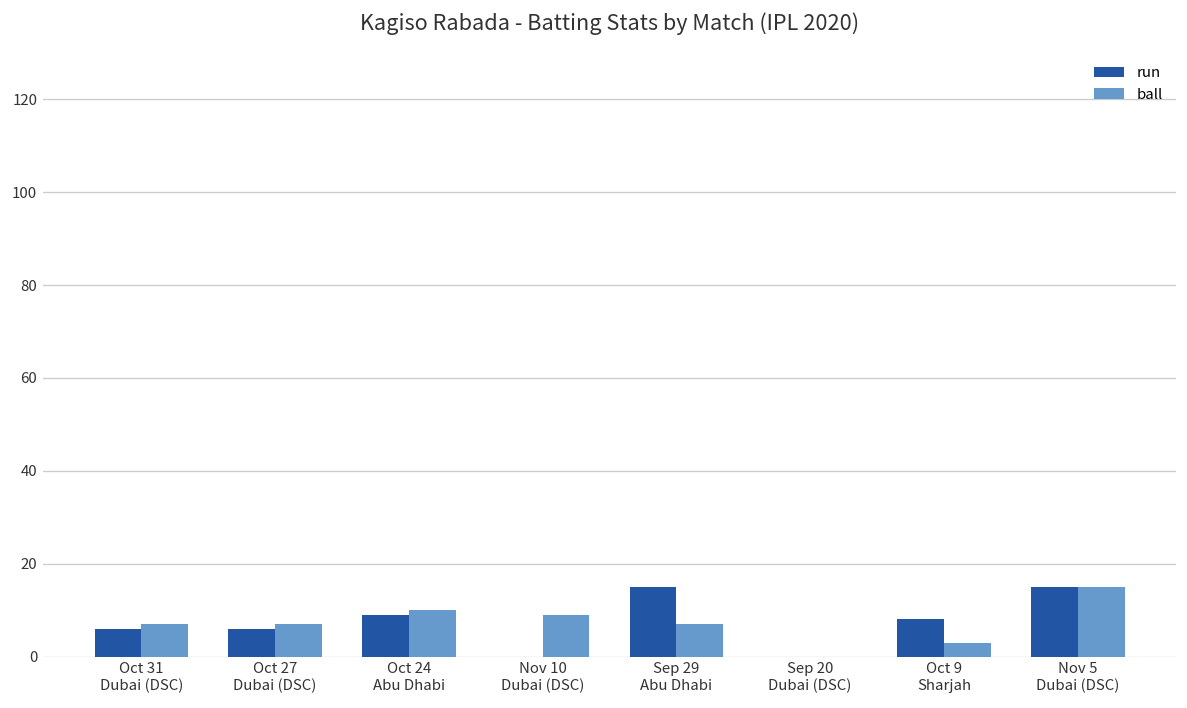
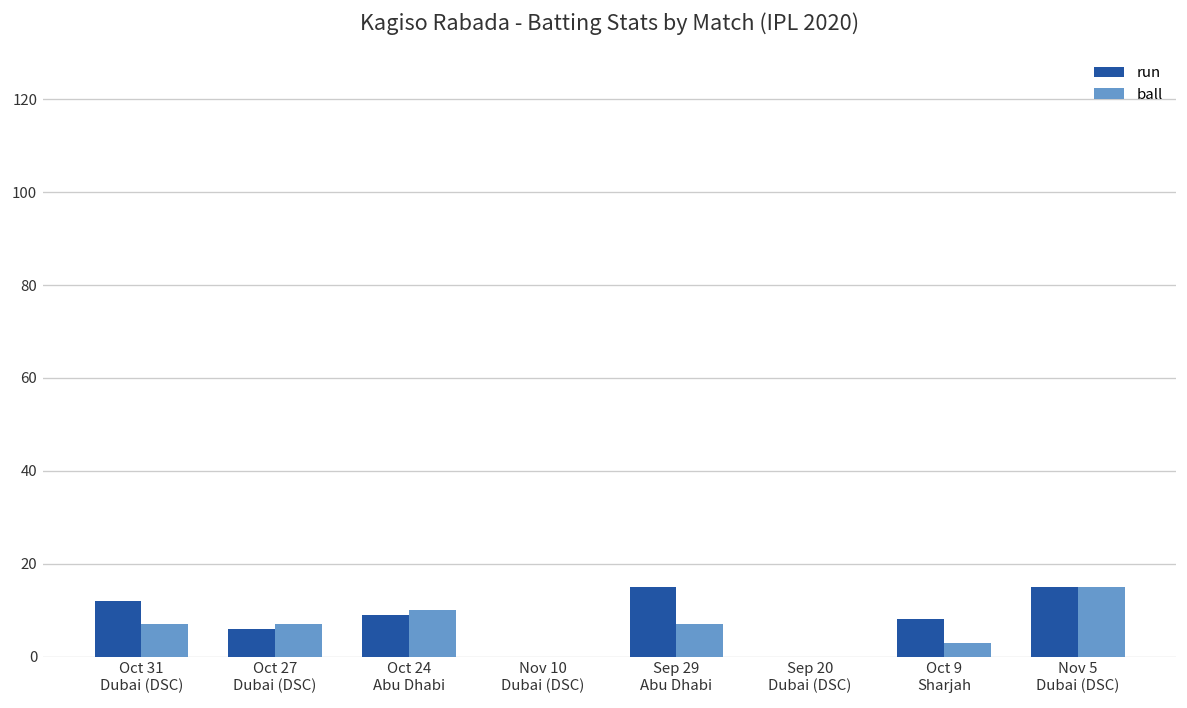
  {
    "run": {
-     "Oct 31 Dubai (DSC)": 6,
+     "Oct 31 Dubai (DSC)": 12,
      "Oct 27 Dubai (DSC)": 6,
      "Oct 24 Abu Dhabi": 9,
      "Nov 10 Dubai (DSC)": 0,
      "Sep 29 Abu Dhabi": 15,
      "Sep 20 Dubai (DSC)": 0,
      "Oct 9 Sharjah": 8,
      "Nov 5 Dubai (DSC)": 15
    },
    "ball": {
      "Oct 31 Dubai (DSC)": 7,
      "Oct 27 Dubai (DSC)": 7,
      "Oct 24 Abu Dhabi": 10,
-     "Nov 10 Dubai (DSC)": 9,
+     "Nov 10 Dubai (DSC)": 0,
      "Sep 29 Abu Dhabi": 7,
      "Sep 20 Dubai (DSC)": 0,
      "Oct 9 Sharjah": 3,
      "Nov 5 Dubai (DSC)": 15
    }
  }
